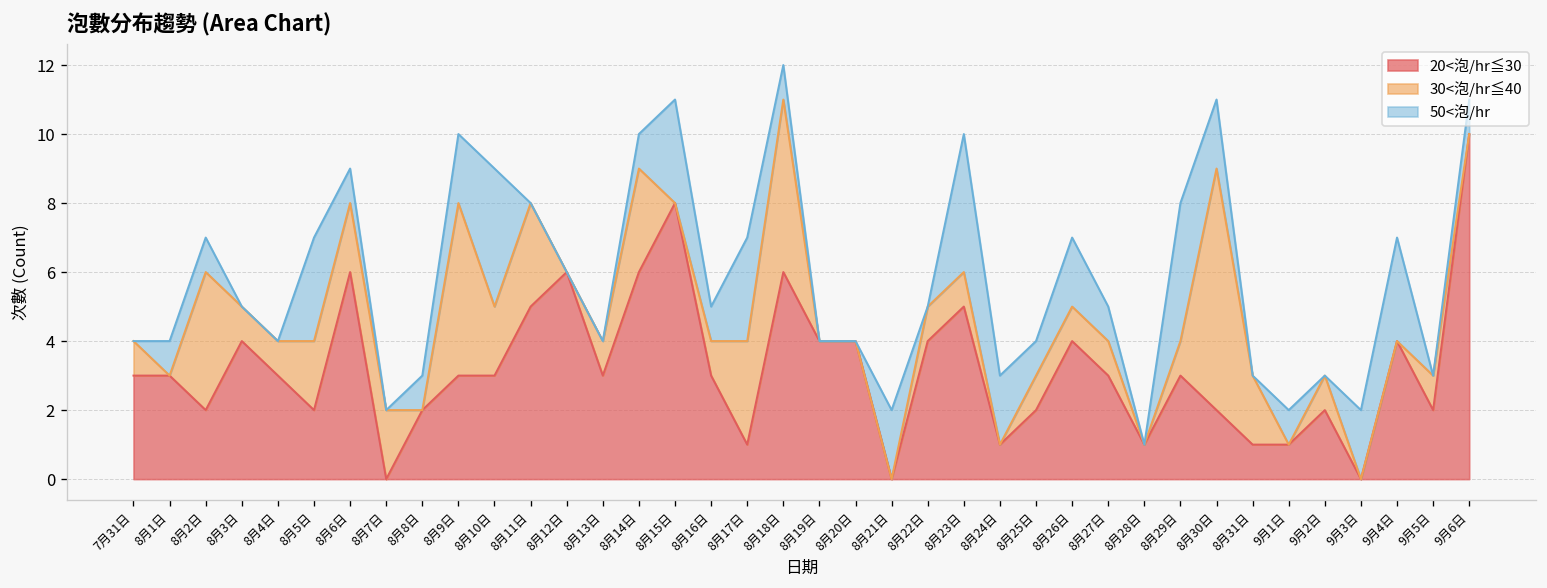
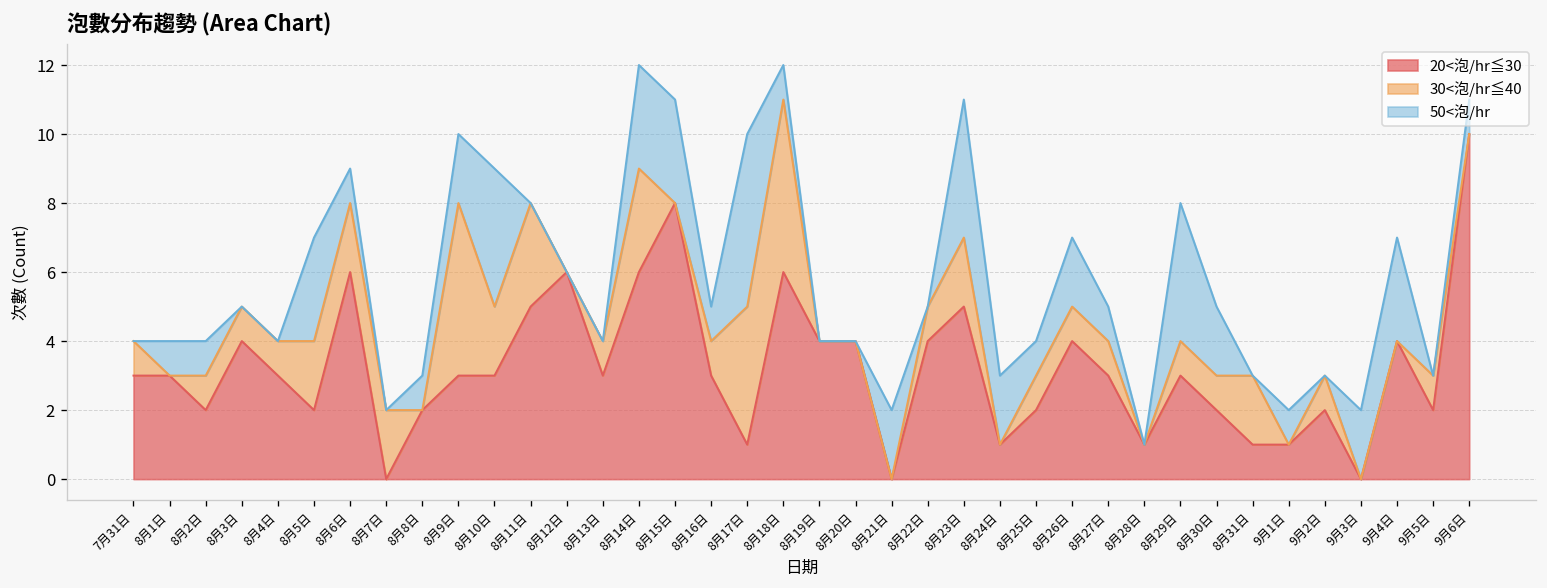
  {
    "20<泡/hr≦30": {
      "7月31日": 3,
      "8月2日": 2,
      "8月3日": 4,
      "8月4日": 3,
      "8月5日": 2,
      "8月6日": 6,
      "8月7日": 0,
      "8月9日": 3,
      "8月10日": 3,
      "8月11日": 5,
      "8月13日": 3,
      "8月14日": 6,
      "8月16日": 3,
      "8月17日": 1,
      "8月18日": 6,
      "8月22日": 4,
      "8月23日": 5,
      "8月25日": 2,
      "8月26日": 4,
      "8月27日": 3,
      "8月29日": 3,
      "8月30日": 2,
      "8月31日": 1,
      "9月2日": 2,
      "9月5日": 2
    },
    "30<泡/hr≦40": {
-     "8月2日": 4,
+     "8月2日": 1,
      "8月5日": 2,
      "8月6日": 2,
      "8月9日": 5,
      "8月10日": 2,
      "8月14日": 3,
      "8月16日": 1,
-     "8月17日": 3,
+     "8月17日": 4,
      "8月18日": 5,
-     "8月23日": 1,
+     "8月23日": 2,
      "8月25日": 1,
      "8月26日": 1,
      "8月27日": 1,
      "8月29日": 1,
-     "8月30日": 7
+     "8月30日": 1
    },
    "50<泡/hr": {
      "8月1日": 1,
      "8月2日": 1,
      "8月5日": 3,
      "8月6日": 1,
      "8月8日": 1,
      "8月9日": 2,
      "8月10日": 4,
-     "8月14日": 1,
+     "8月14日": 3,
      "8月15日": 3,
      "8月16日": 1,
-     "8月17日": 3,
+     "8月17日": 5,
      "8月18日": 1,
      "8月21日": 2,
      "8月23日": 4,
      "8月24日": 2,
      "8月25日": 1,
      "8月26日": 2,
      "8月27日": 1,
      "8月29日": 4,
      "8月30日": 2,
      "9月1日": 1,
      "9月3日": 2,
      "9月4日": 3
    }
  }
